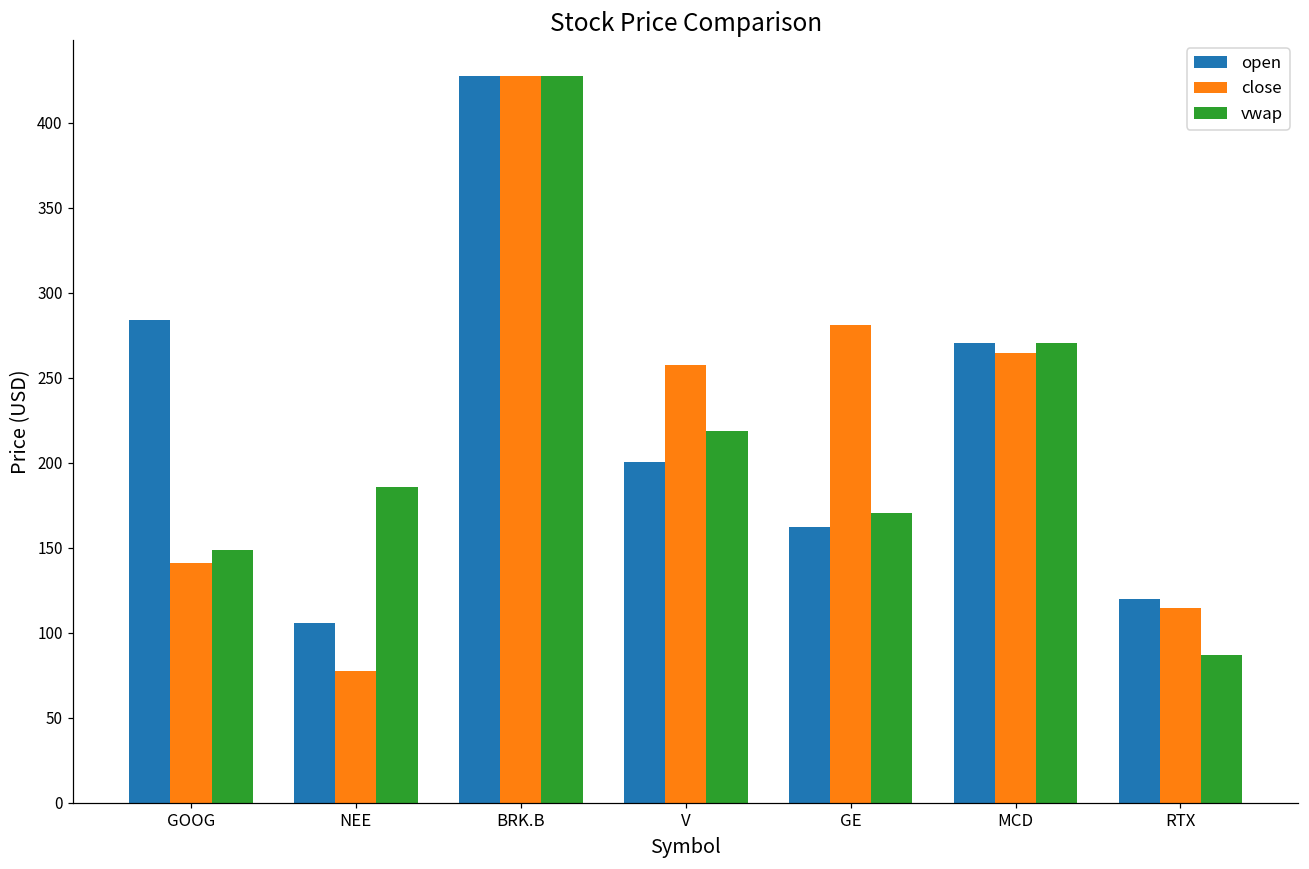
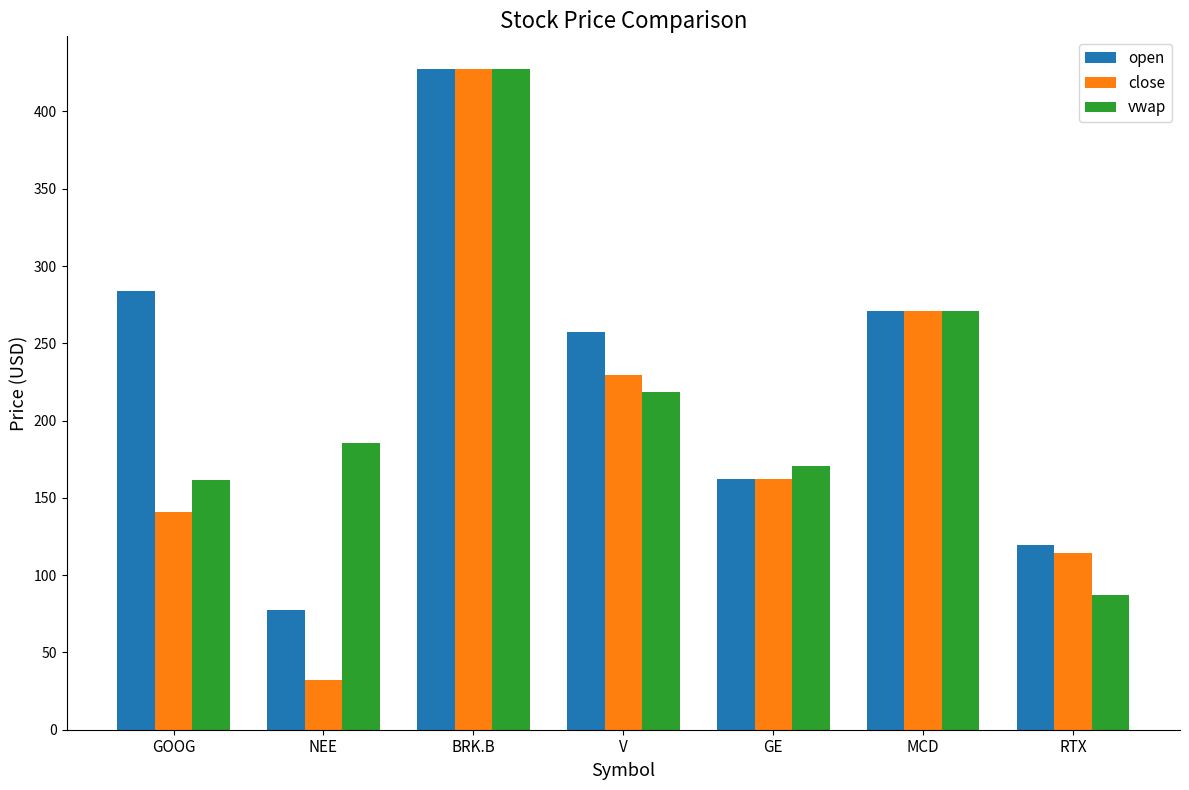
  {
    "open": {
      "GOOG": 284,
-     "NEE": 106,
+     "NEE": 78,
      "BRK.B": 427,
-     "V": 201,
+     "V": 257,
      "GE": 162,
      "MCD": 271,
      "RTX": 120
    },
    "close": {
      "GOOG": 141,
-     "NEE": 78,
+     "NEE": 32,
      "BRK.B": 427,
-     "V": 257,
-     "GE": 281,
-     "MCD": 264,
+     "V": 230,
+     "GE": 162,
+     "MCD": 271,
      "RTX": 114
    },
    "vwap": {
-     "GOOG": 148,
+     "GOOG": 161,
      "NEE": 185,
      "BRK.B": 427,
      "V": 219,
      "GE": 171,
      "MCD": 271,
      "RTX": 87
    }
  }
